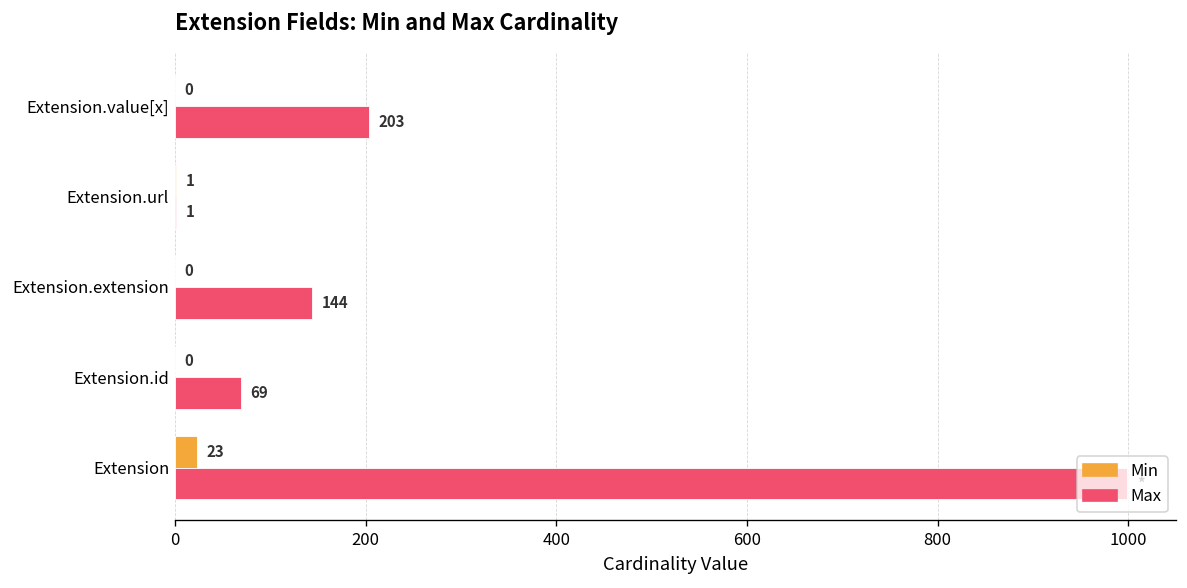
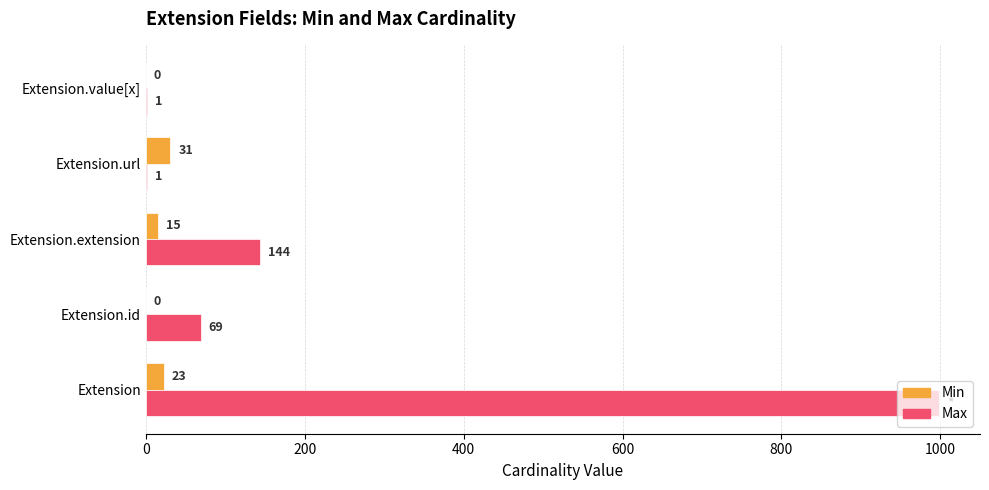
  {
    "Min": {
      "Extension.value[x]": 0,
-     "Extension.url": 1,
-     "Extension.extension": 0,
+     "Extension.url": 31,
+     "Extension.extension": 15,
      "Extension.id": 0,
      "Extension": 23
    },
    "Max": {
-     "Extension.value[x]": 203,
+     "Extension.value[x]": 1,
      "Extension.url": 1,
      "Extension.extension": 144,
      "Extension.id": 69
    }
  }
